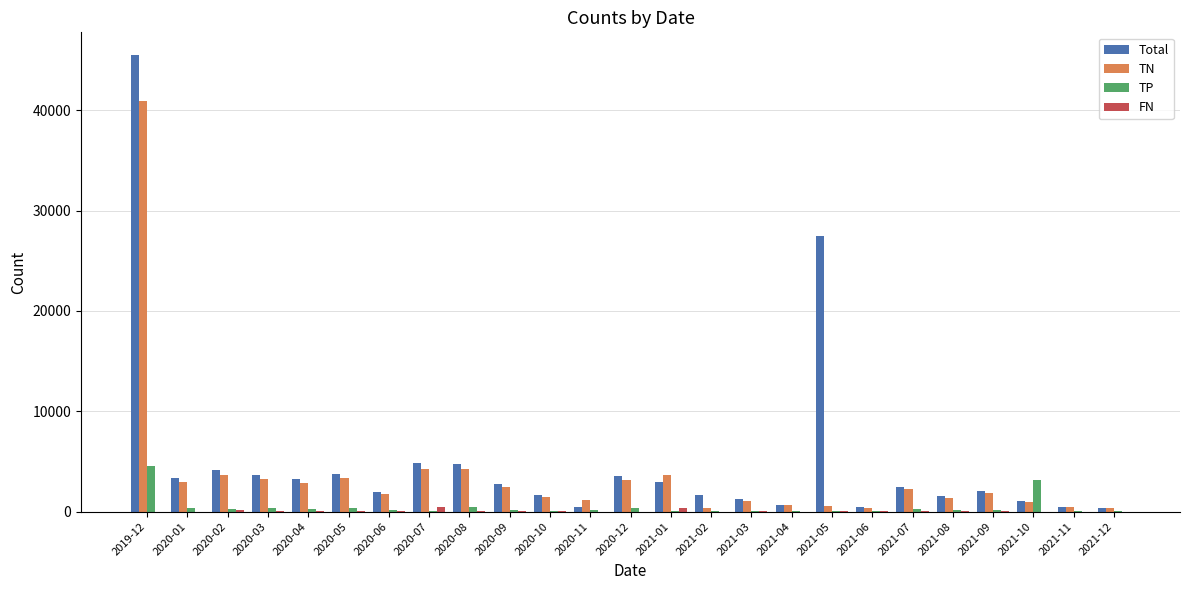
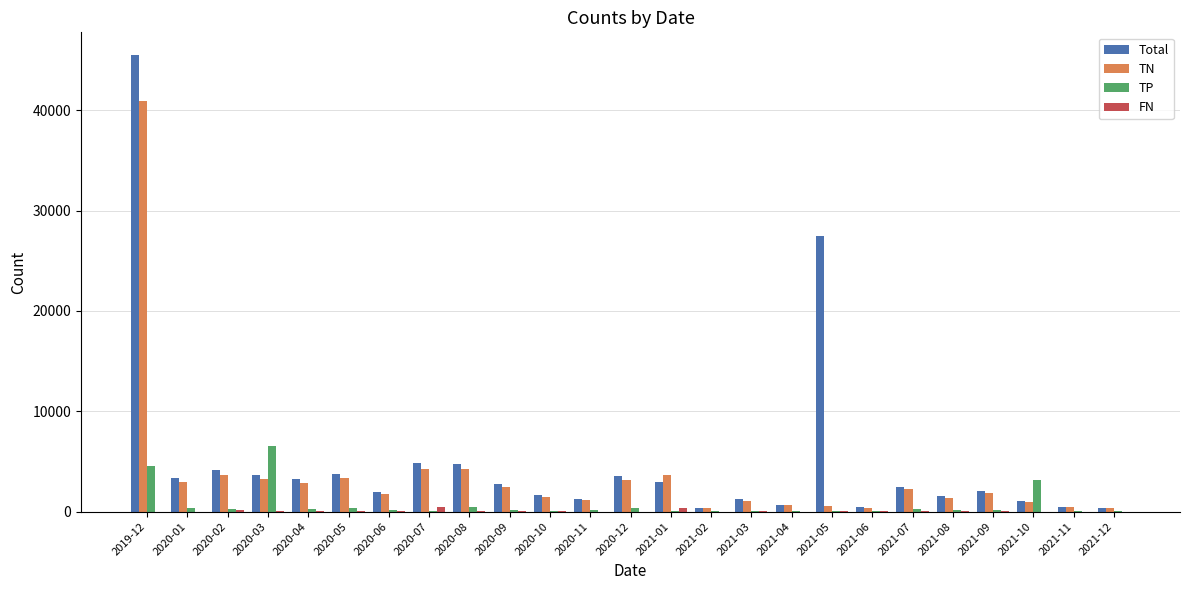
  {
    "Total": {
      "2019-12": 45500,
      "2020-01": 3300,
      "2020-02": 4100,
      "2020-03": 3700,
      "2020-04": 3300,
      "2020-05": 3800,
      "2020-06": 1900,
      "2020-07": 4800,
      "2020-08": 4700,
      "2020-09": 2700,
      "2020-10": 1700,
-     "2020-11": 400,
+     "2020-11": 1300,
      "2020-12": 3600,
      "2021-01": 2900,
-     "2021-02": 1700,
+     "2021-02": 400,
      "2021-03": 1200,
      "2021-04": 700,
      "2021-05": 27400,
      "2021-06": 500,
      "2021-07": 2500,
      "2021-08": 1600,
      "2021-09": 2100,
      "2021-10": 1100,
      "2021-11": 500,
      "2021-12": 400
    },
    "TP": {
      "2019-12": 4500,
      "2020-01": 300,
-     "2020-03": 300,
+     "2020-03": 6600,
      "2020-04": 300,
      "2020-05": 400,
      "2020-08": 500,
      "2020-12": 400,
      "2021-10": 3100
    }
  }
